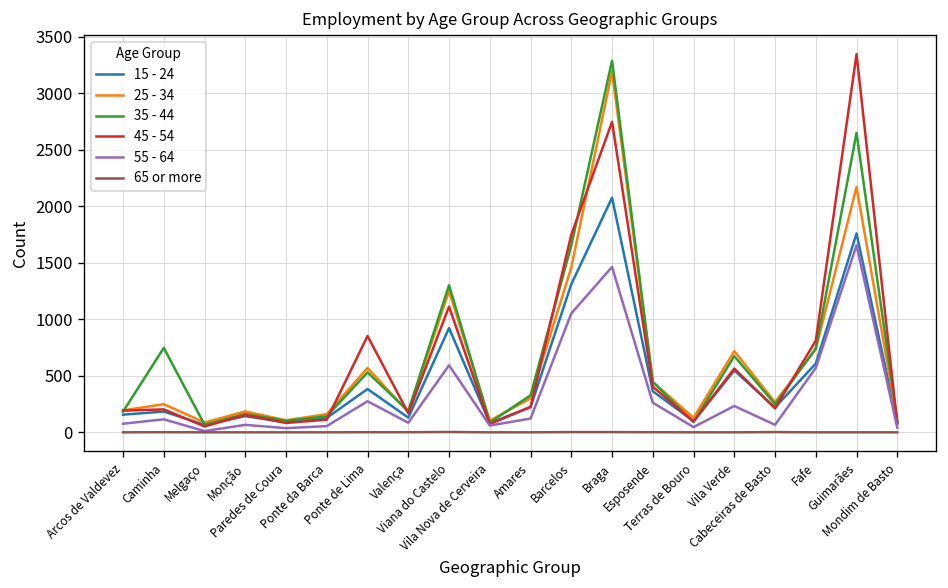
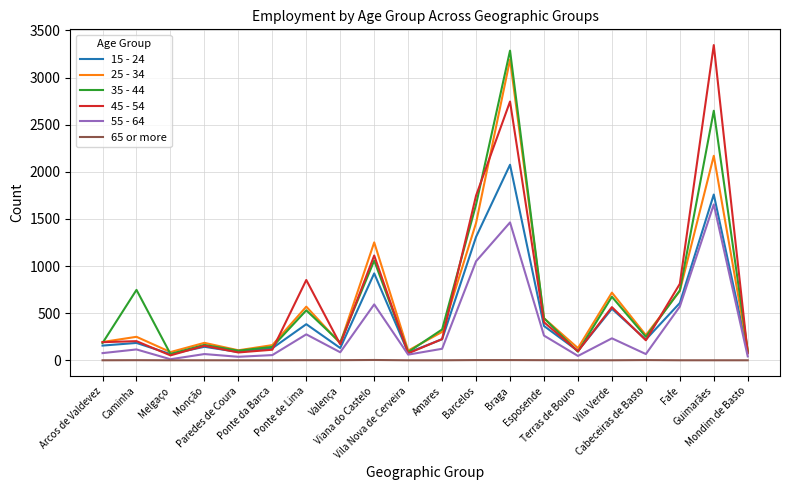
  {
    "15 - 24": {
      "Arcos de Valdevez": 200,
      "Ponte de Lima": 400,
      "Valença": 100,
      "Viana do Castelo": 900,
      "Barcelos": 1300,
      "Braga": 2100,
      "Esposende": 400,
      "Fafe": 600,
      "Guimarães": 1800
    },
    "25 - 34": {
      "Caminha": 200,
      "Ponte de Lima": 600,
      "Viana do Castelo": 1300,
      "Barcelos": 1500,
      "Braga": 3200,
      "Terras de Bouro": 100,
      "Vila Verde": 700,
      "Guimarães": 2200
    },
    "35 - 44": {
      "Caminha": 700,
      "Ponte de Lima": 500,
-     "Viana do Castelo": 1300,
+     "Viana do Castelo": 1100,
      "Barcelos": 1700,
      "Braga": 3300,
      "Vila Verde": 700,
      "Guimarães": 2600
    },
    "45 - 54": {
      "Ponte de Lima": 900,
      "Viana do Castelo": 1100,
      "Barcelos": 1700,
      "Braga": 2700,
      "Esposende": 400,
      "Fafe": 800,
      "Guimarães": 3300
    },
    "55 - 64": {
      "Arcos de Valdevez": 100,
      "Caminha": 100,
      "Monção": 100,
      "Paredes de Coura": 0,
      "Ponte da Barca": 100,
      "Ponte de Lima": 300,
      "Valença": 100,
      "Viana do Castelo": 600,
      "Amares": 100,
      "Barcelos": 1100,
      "Braga": 1500,
      "Esposende": 300,
      "Terras de Bouro": 0,
      "Vila Verde": 200,
      "Cabeceiras de Basto": 100,
      "Fafe": 600,
      "Guimarães": 1700,
      "Mondim de Basto": 0
    },
    "65 or more": {
      "Arcos de Valdevez": 0,
      "Caminha": 0,
      "Monção": 0,
      "Paredes de Coura": 0,
      "Ponte da Barca": 0,
      "Ponte de Lima": 0,
      "Valença": 0,
      "Viana do Castelo": 0,
      "Vila Nova de Cerveira": 0,
      "Amares": 0,
      "Barcelos": 0,
      "Braga": 0,
      "Esposende": 0,
      "Terras de Bouro": 0,
      "Vila Verde": 0,
      "Cabeceiras de Basto": 0,
      "Fafe": 0,
      "Guimarães": 0,
      "Mondim de Basto": 0
    }
  }
